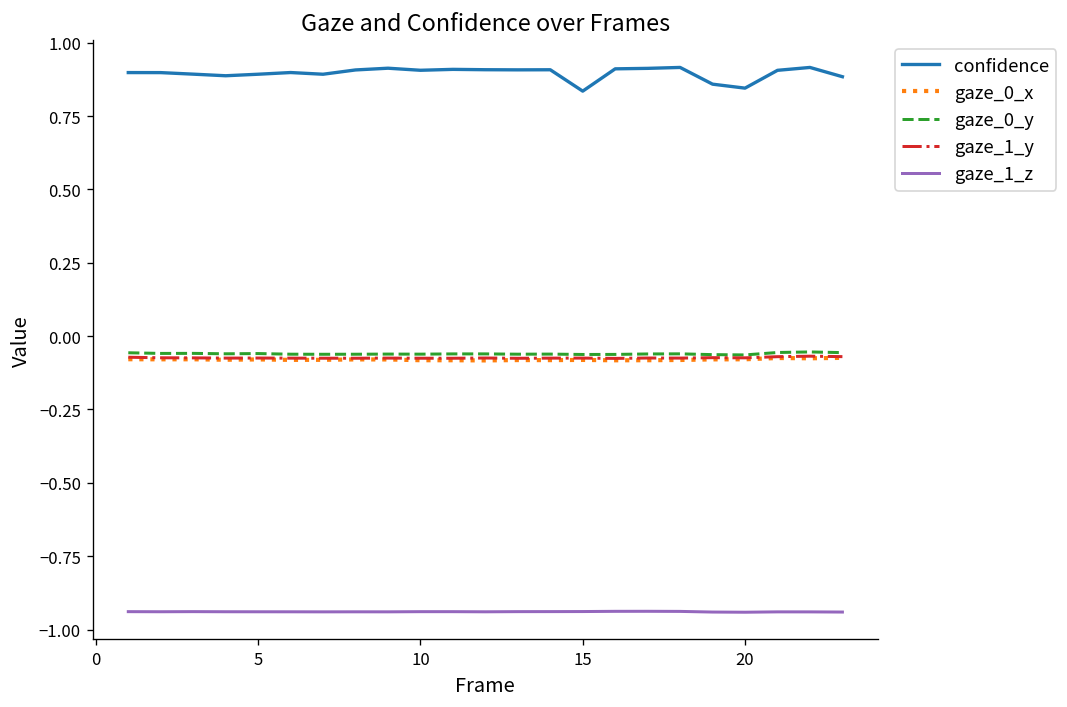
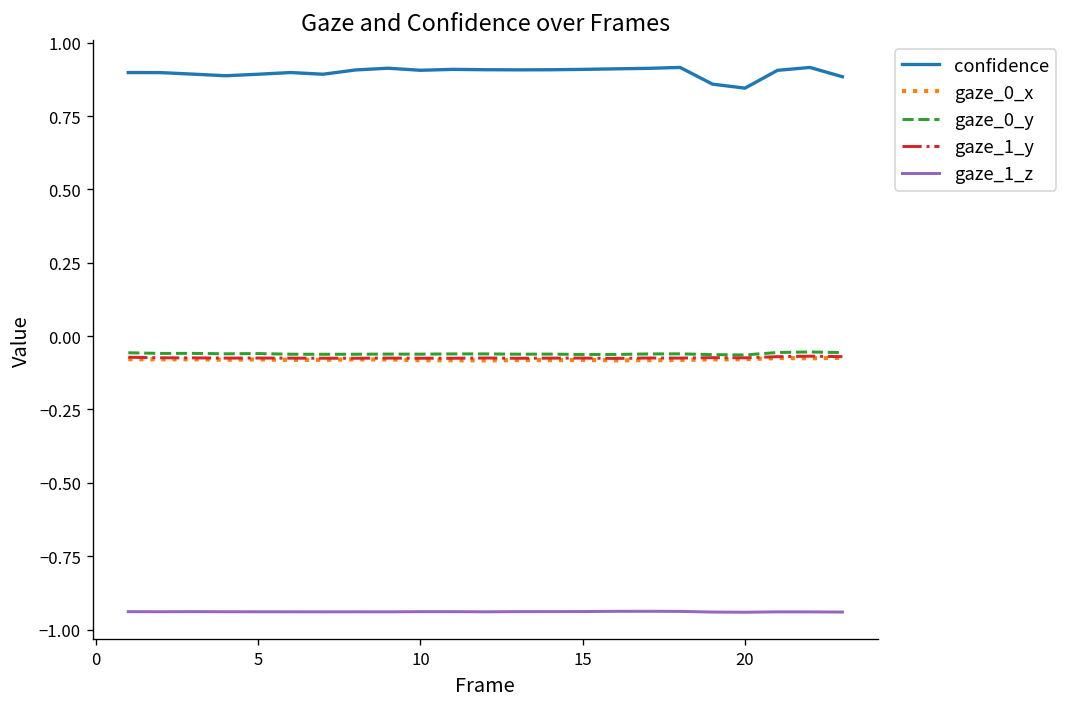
  {
    "confidence": {
      "5": 0.89,
      "10": 0.91,
-     "15": 0.83,
+     "15": 0.91,
      "20": 0.84
    },
    "gaze_0_y": {
      "5": -0.06,
      "10": -0.06,
      "15": -0.06
    },
    "gaze_1_z": {
      "5": -0.94,
      "10": -0.94,
      "15": -0.94,
      "20": -0.94
    }
  }
